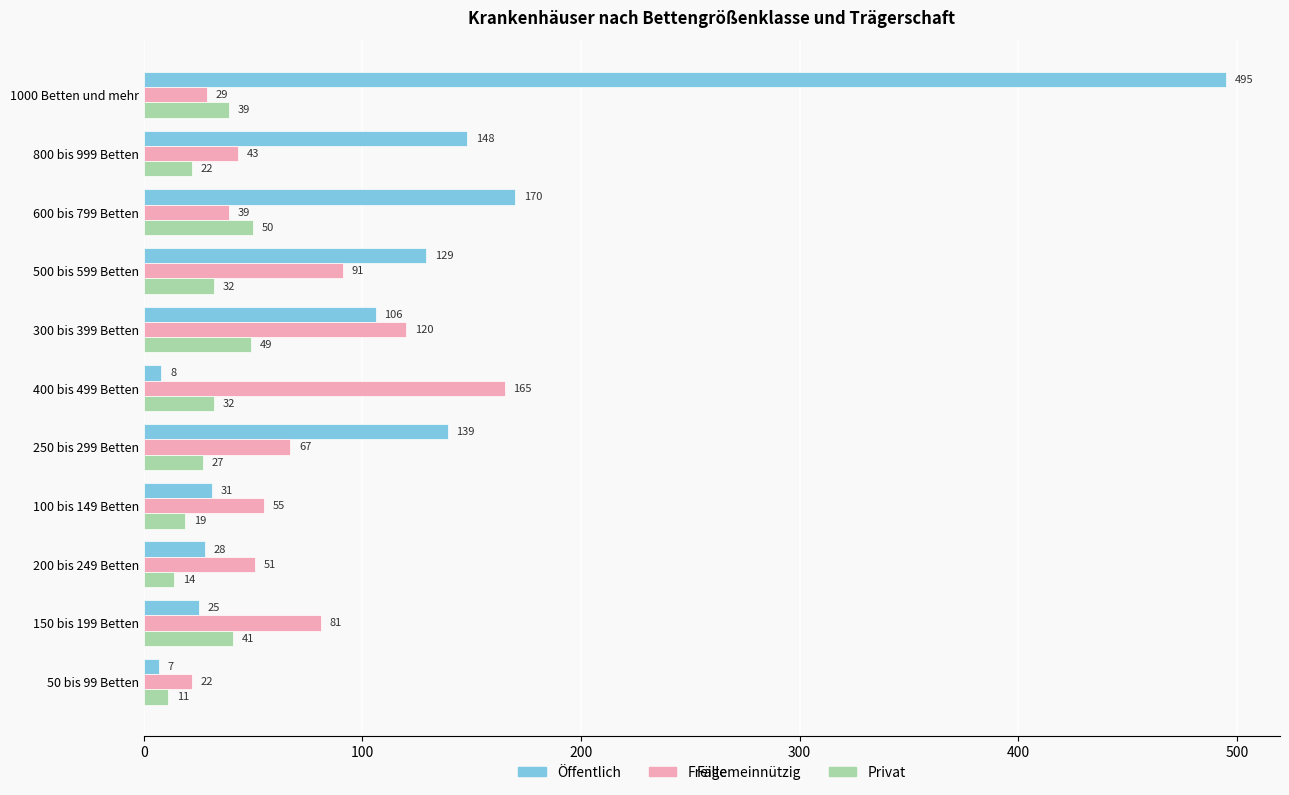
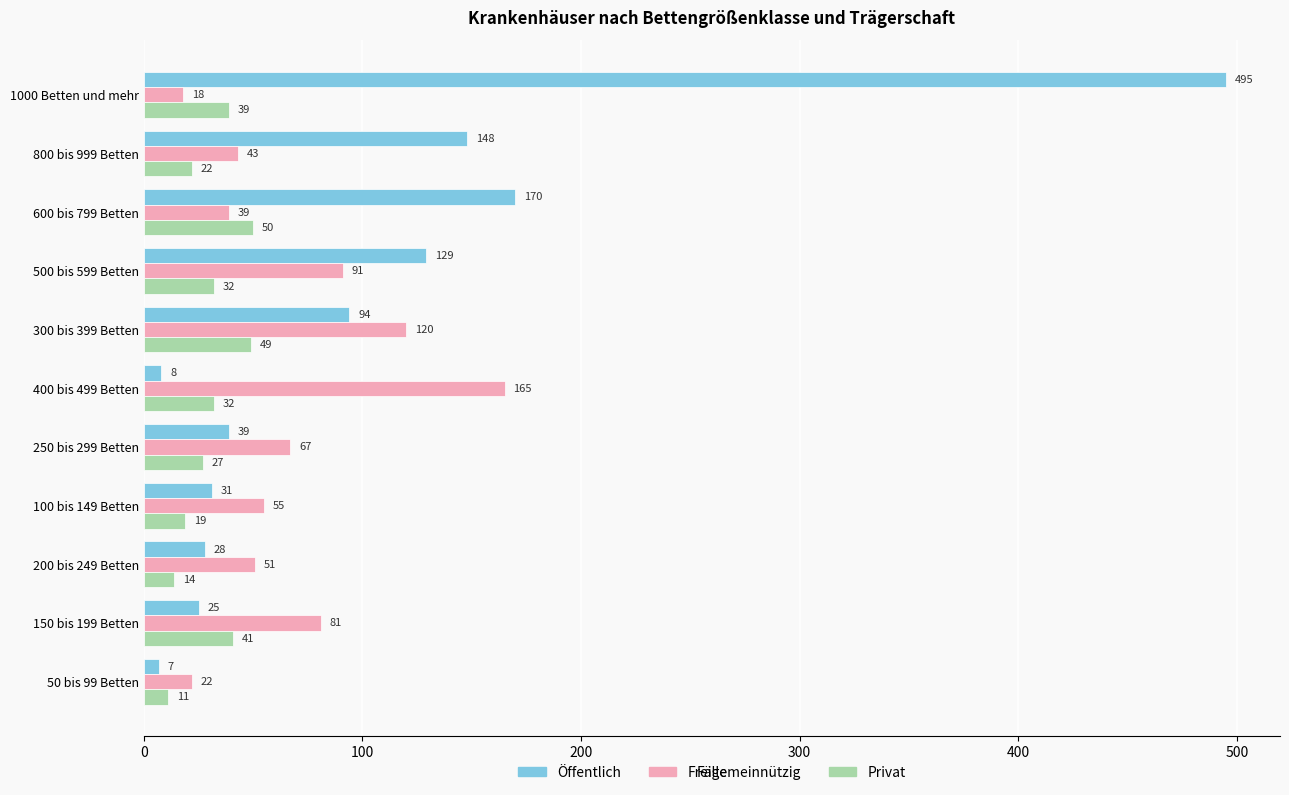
  {
    "Öffentlich": {
      "1000 Betten und mehr": 495,
      "800 bis 999 Betten": 148,
      "600 bis 799 Betten": 170,
      "500 bis 599 Betten": 129,
-     "300 bis 399 Betten": 106,
+     "300 bis 399 Betten": 94,
      "400 bis 499 Betten": 8,
-     "250 bis 299 Betten": 139,
+     "250 bis 299 Betten": 39,
      "100 bis 149 Betten": 31,
      "200 bis 249 Betten": 28,
      "150 bis 199 Betten": 25,
      "50 bis 99 Betten": 7
    },
    "Freigemeinnützig": {
-     "1000 Betten und mehr": 29,
+     "1000 Betten und mehr": 18,
      "800 bis 999 Betten": 43,
      "600 bis 799 Betten": 39,
      "500 bis 599 Betten": 91,
      "300 bis 399 Betten": 120,
      "400 bis 499 Betten": 165,
      "250 bis 299 Betten": 67,
      "100 bis 149 Betten": 55,
      "200 bis 249 Betten": 51,
      "150 bis 199 Betten": 81,
      "50 bis 99 Betten": 22
    },
    "Privat": {
      "1000 Betten und mehr": 39,
      "800 bis 999 Betten": 22,
      "600 bis 799 Betten": 50,
      "500 bis 599 Betten": 32,
      "300 bis 399 Betten": 49,
      "400 bis 499 Betten": 32,
      "250 bis 299 Betten": 27,
      "100 bis 149 Betten": 19,
      "200 bis 249 Betten": 14,
      "150 bis 199 Betten": 41,
      "50 bis 99 Betten": 11
    }
  }
